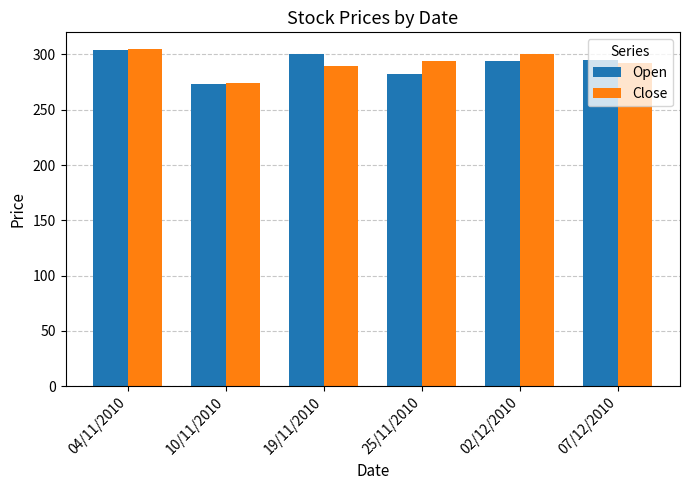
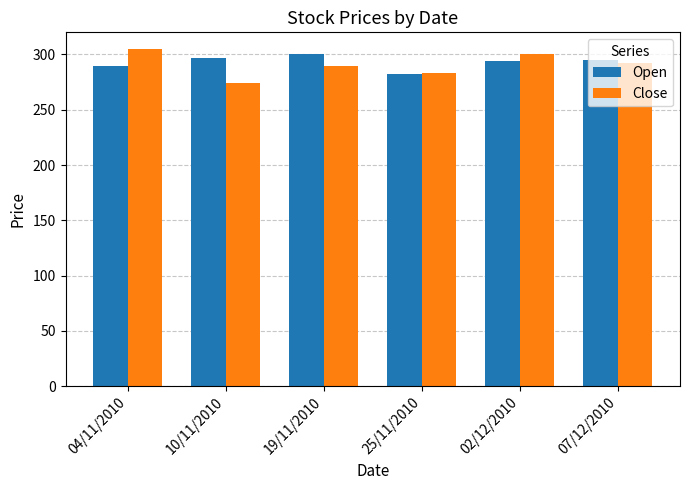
  {
    "Open": {
-     "04/11/2010": 304,
-     "10/11/2010": 274,
+     "04/11/2010": 289,
+     "10/11/2010": 297,
      "19/11/2010": 300,
      "25/11/2010": 283,
      "02/12/2010": 294
    },
    "Close": {
      "04/11/2010": 305,
      "10/11/2010": 274,
      "19/11/2010": 289,
-     "25/11/2010": 294,
+     "25/11/2010": 283,
      "02/12/2010": 301
    }
  }
